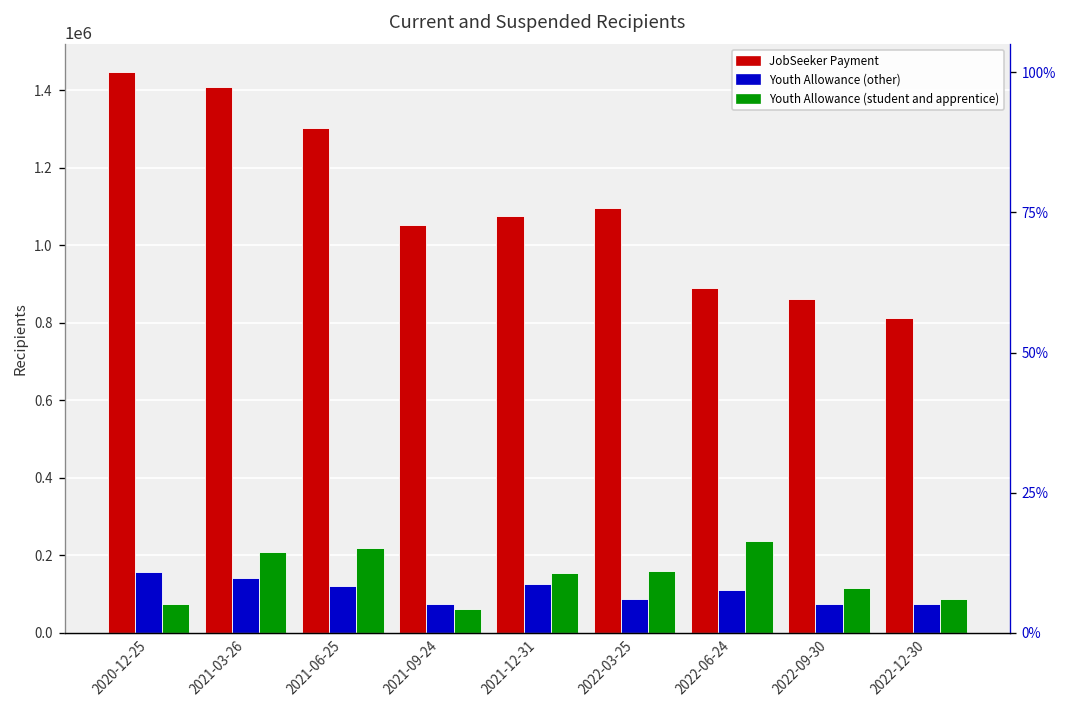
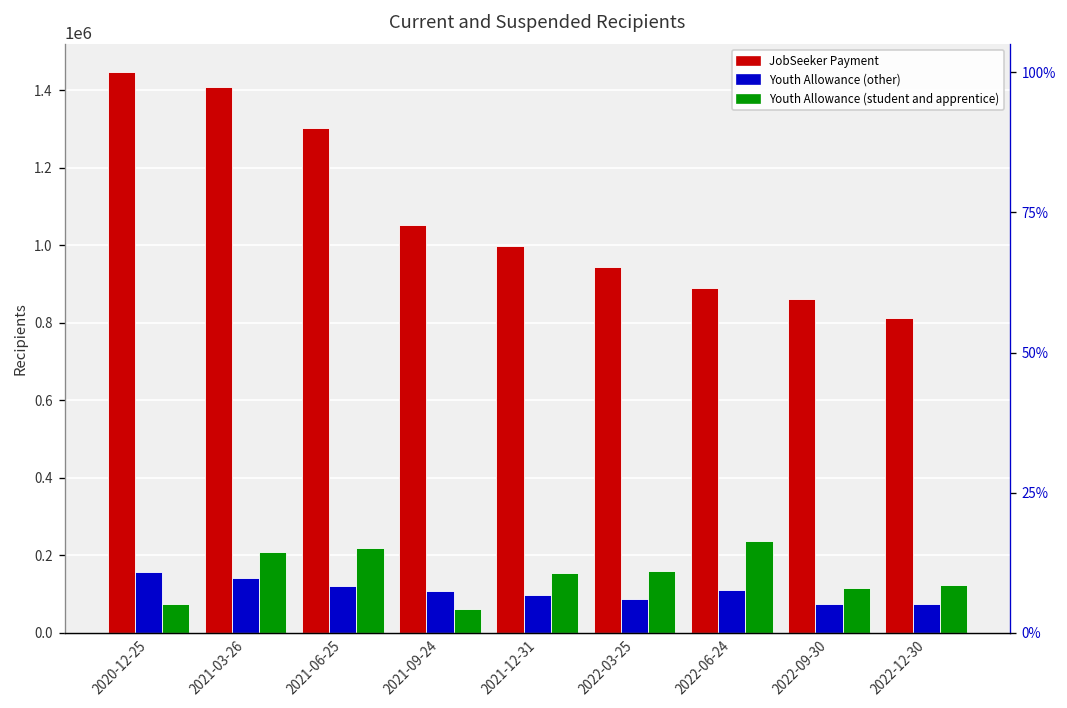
  {
    "JobSeeker Payment": {
      "2020-12-25": 1450000,
      "2021-03-26": 1410000,
      "2021-06-25": 1300000,
      "2021-09-24": 1050000,
-     "2021-12-31": 1080000,
-     "2022-03-25": 1100000,
+     "2021-12-31": 1000000,
+     "2022-03-25": 940000,
      "2022-06-24": 890000,
      "2022-09-30": 860000,
      "2022-12-30": 810000
    },
    "Youth Allowance (other)": {
      "2020-12-25": 160000,
      "2021-03-26": 140000,
      "2021-06-25": 120000,
-     "2021-09-24": 70000,
-     "2021-12-31": 130000,
+     "2021-09-24": 110000,
+     "2021-12-31": 100000,
      "2022-03-25": 90000,
      "2022-06-24": 110000,
      "2022-09-30": 80000,
      "2022-12-30": 70000
    },
    "Youth Allowance (student and apprentice)": {
      "2020-12-25": 80000,
      "2021-03-26": 210000,
      "2021-06-25": 220000,
      "2021-09-24": 60000,
      "2021-12-31": 150000,
      "2022-03-25": 160000,
      "2022-06-24": 240000,
      "2022-09-30": 120000,
-     "2022-12-30": 90000
+     "2022-12-30": 120000
    }
  }
